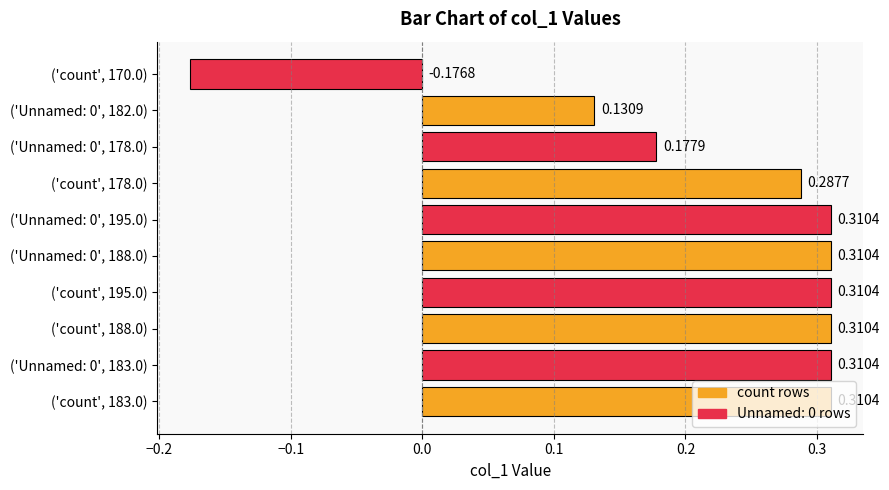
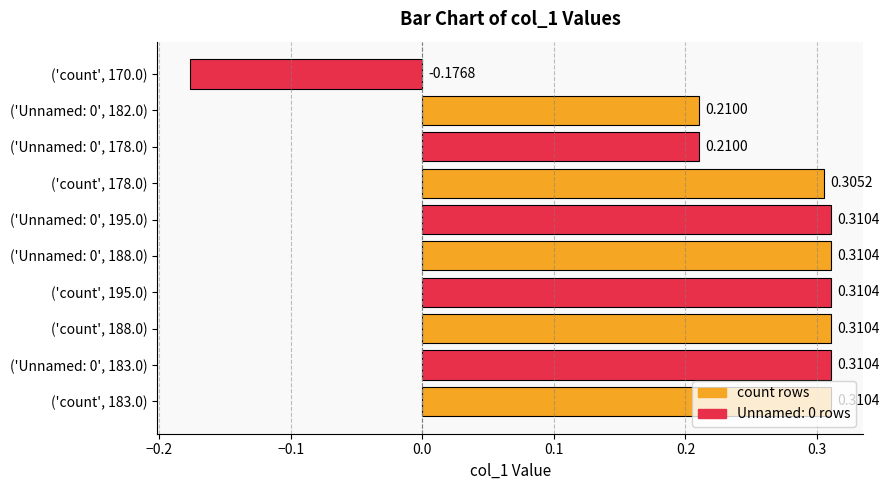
  {
-   "('Unnamed: 0', 182.0)": 0.1309,
-   "('Unnamed: 0', 178.0)": 0.1779,
-   "('count', 178.0)": 0.2877,
+   "('Unnamed: 0', 182.0)": 0.2100,
+   "('Unnamed: 0', 178.0)": 0.2100,
+   "('count', 178.0)": 0.3052,
    "('Unnamed: 0', 195.0)": 0.3104,
    "('Unnamed: 0', 188.0)": 0.3104,
    "('count', 195.0)": 0.3104,
    "('count', 188.0)": 0.3104,
    "('Unnamed: 0', 183.0)": 0.3104
  }
